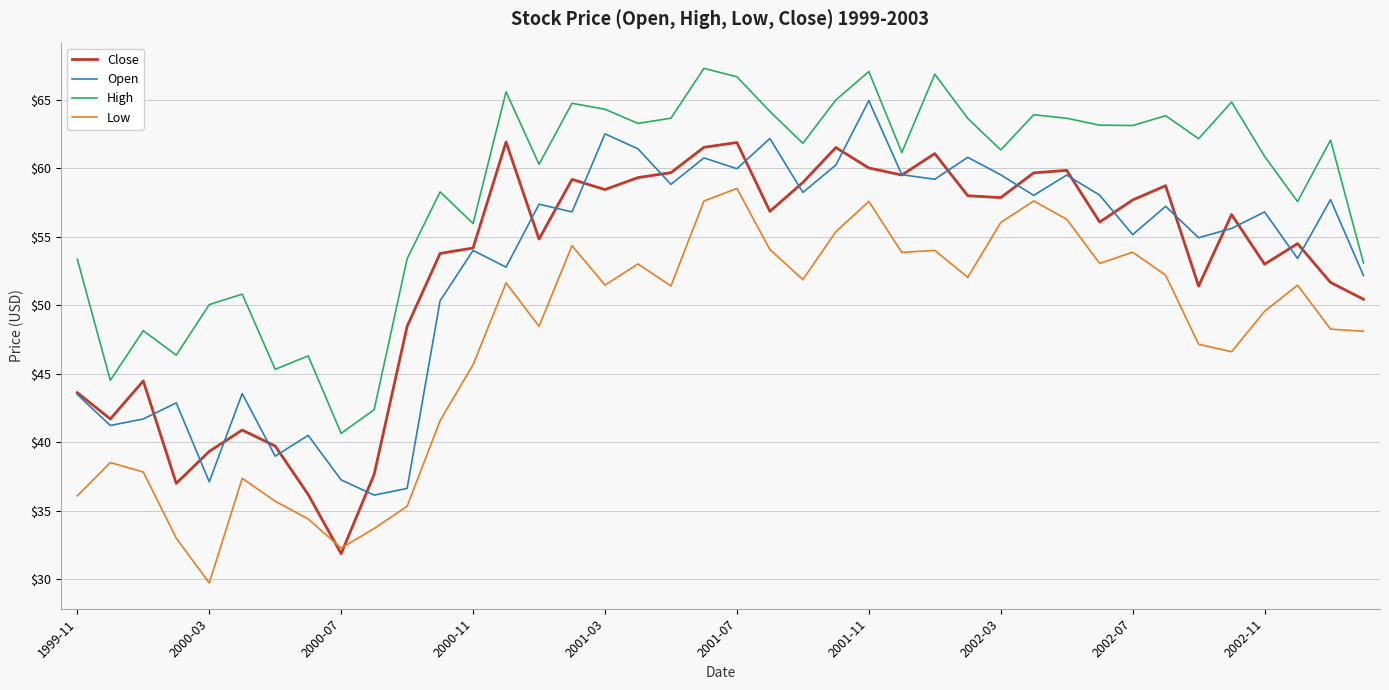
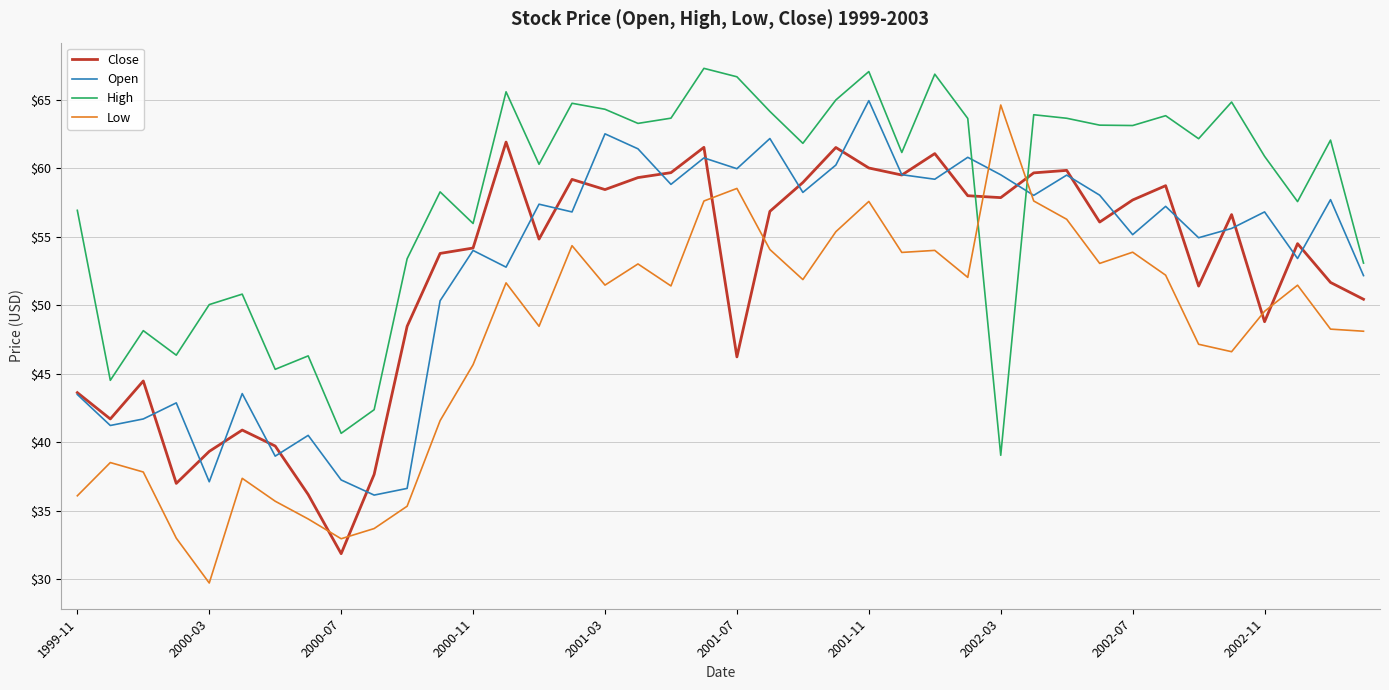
  {
    "Close": {
      "2000-03": "$39.3",
      "2000-07": "$31.9",
      "2001-03": "$58.4",
-     "2001-07": "$61.9",
+     "2001-07": "$46.2",
      "2001-11": "$60.0",
      "2002-03": "$57.8",
      "2002-07": "$57.7",
-     "2002-11": "$53.0"
+     "2002-11": "$48.8"
    },
    "Open": {
      "2000-03": "$37.1",
      "2000-07": "$37.2",
      "2001-03": "$62.5",
      "2001-07": "$60.0",
      "2001-11": "$64.9",
      "2002-03": "$59.5",
      "2002-07": "$55.1",
      "2002-11": "$56.8"
    },
    "High": {
-     "1999-11": "$53.3",
+     "1999-11": "$56.9",
      "2000-03": "$50.0",
      "2000-07": "$40.6",
      "2000-11": "$56.0",
      "2001-03": "$64.3",
      "2001-07": "$66.7",
      "2001-11": "$67.0",
-     "2002-03": "$61.3",
+     "2002-03": "$39.0",
      "2002-07": "$63.1",
      "2002-11": "$60.9"
    },
    "Low": {
      "1999-11": "$36.1",
      "2000-03": "$29.7",
-     "2000-07": "$32.3",
+     "2000-07": "$32.9",
      "2000-11": "$45.7",
      "2001-03": "$51.5",
      "2001-07": "$58.5",
      "2001-11": "$57.6",
-     "2002-03": "$56.0",
+     "2002-03": "$64.6",
      "2002-07": "$53.9",
      "2002-11": "$49.5"
    }
  }
